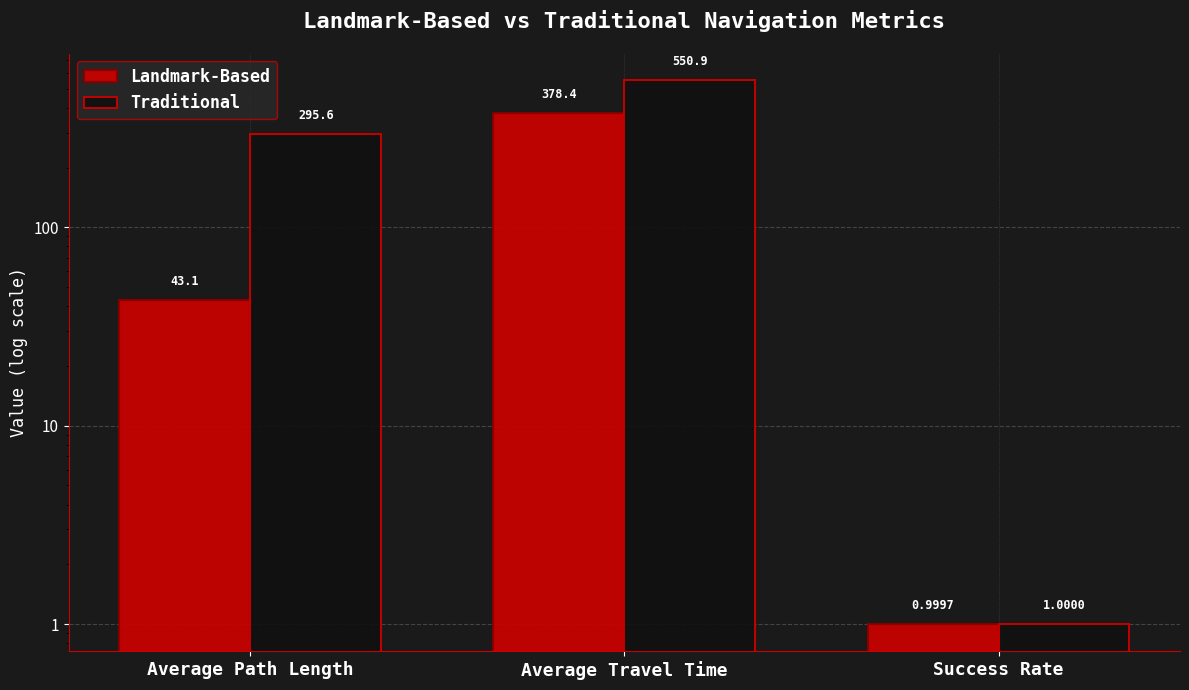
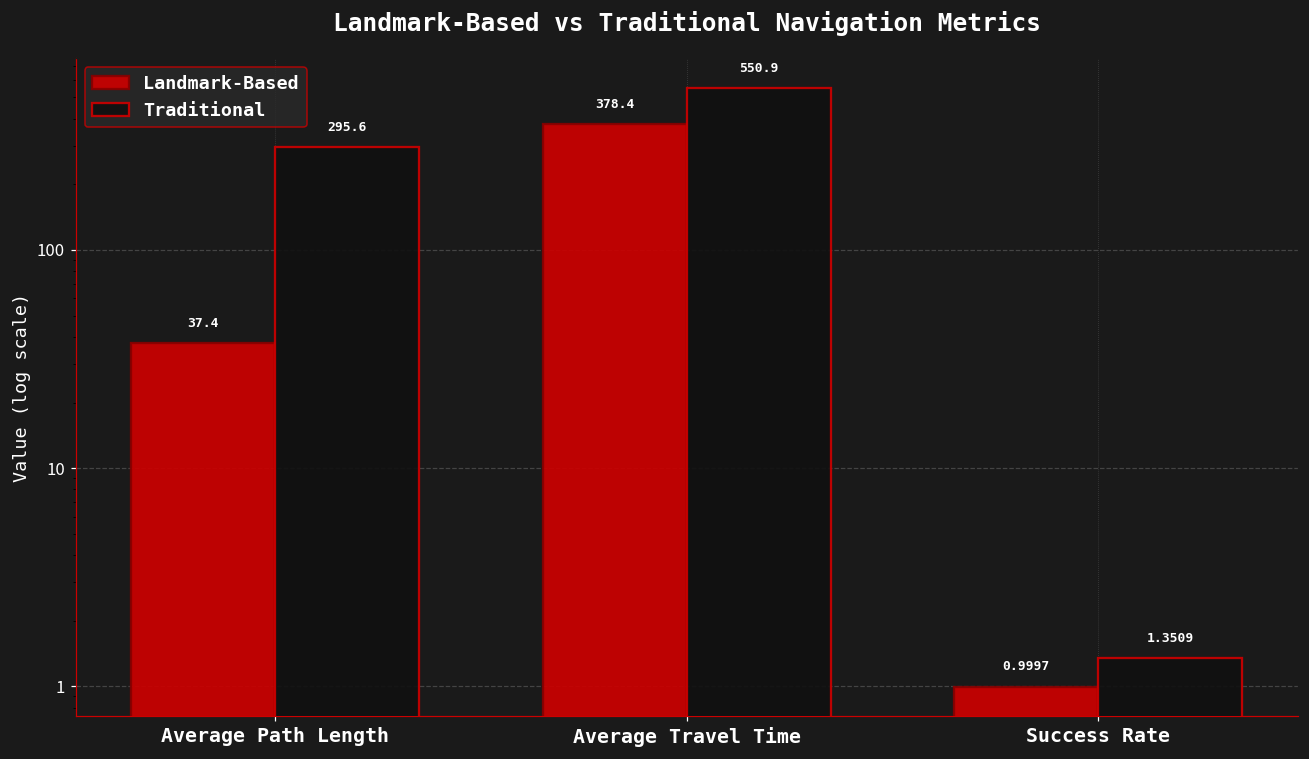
  {
    "Landmark-Based": {
-     "Average Path Length": 43.1,
+     "Average Path Length": 37.4,
      "Average Travel Time": 378.4,
      "Success Rate": 0.9997
    },
    "Traditional": {
      "Average Path Length": 295.6,
      "Average Travel Time": 550.9,
-     "Success Rate": 1.0000
+     "Success Rate": 1.3509
    }
  }
